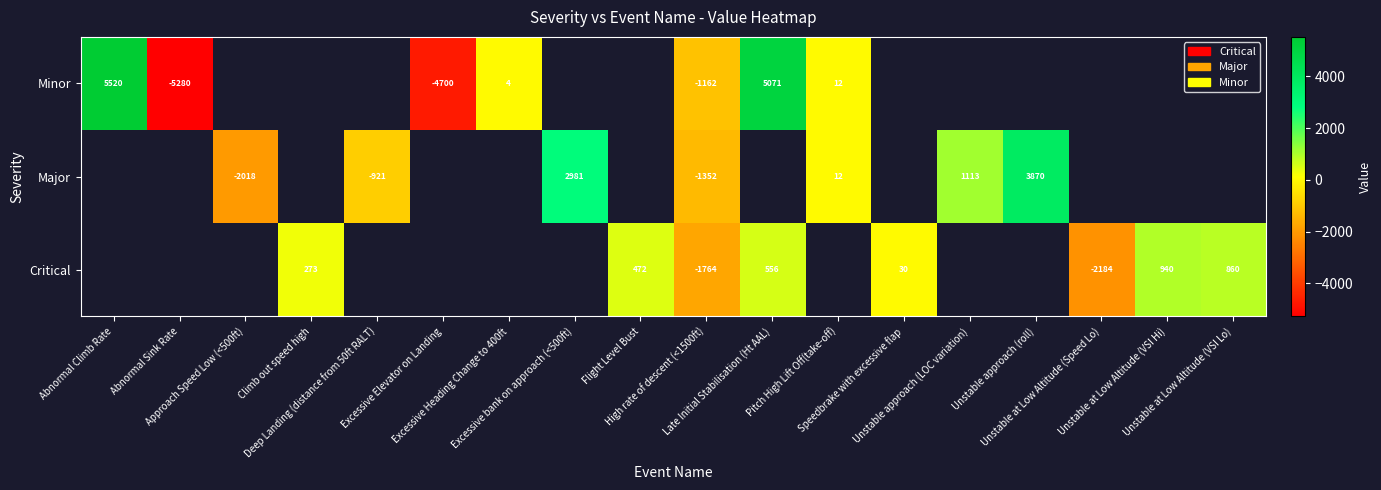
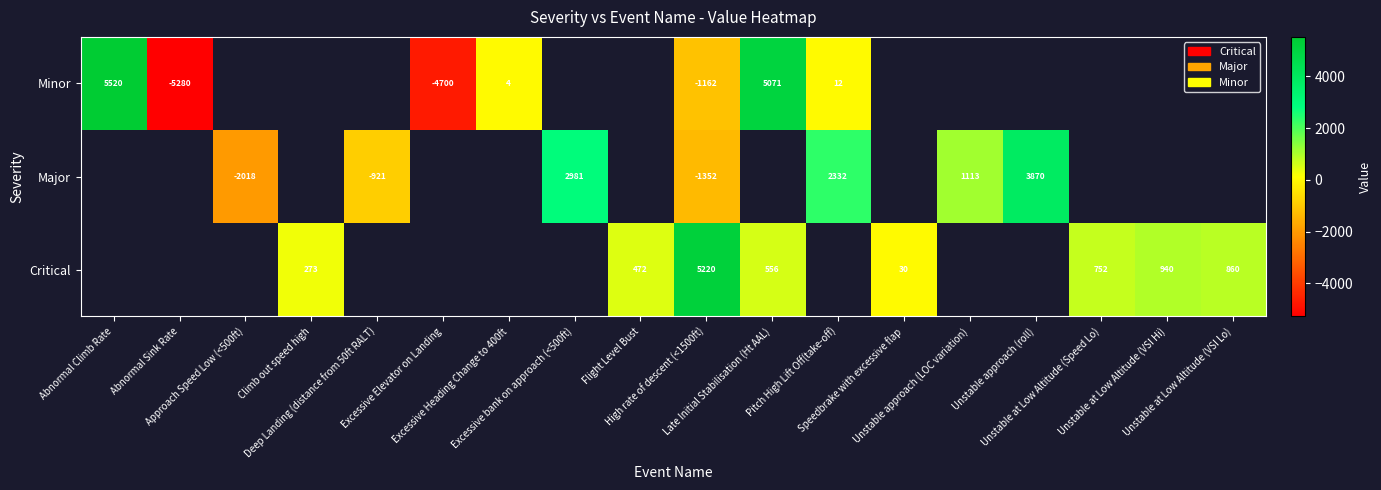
  {
    "Minor": {
      "Abnormal Climb Rate": 5520,
      "Abnormal Sink Rate": -5280,
      "Excessive Elevator on Landing": -4700,
      "Excessive Heading Change to 400ft": 4,
      "High rate of descent (<1500ft)": -1162,
      "Late Initial Stabilisation (Ht AAL)": 5071,
      "Pitch High Lift Off(take-off)": 12
    },
    "Major": {
      "Approach Speed Low (<500ft)": -2018,
      "Deep Landing (distance from 50ft RALT)": -921,
      "Excessive bank on approach (<500ft)": 2981,
      "High rate of descent (<1500ft)": -1352,
-     "Pitch High Lift Off(take-off)": 12,
+     "Pitch High Lift Off(take-off)": 2332,
      "Unstable approach (LOC variation)": 1113,
      "Unstable approach (roll)": 3870
    },
    "Critical": {
      "Climb out speed high": 273,
      "Flight Level Bust": 472,
-     "High rate of descent (<1500ft)": -1764,
+     "High rate of descent (<1500ft)": 5220,
      "Late Initial Stabilisation (Ht AAL)": 556,
      "Speedbrake with excessive flap": 30,
-     "Unstable at Low Altitude (Speed Lo)": -2184,
+     "Unstable at Low Altitude (Speed Lo)": 752,
      "Unstable at Low Altitude (VSI Hi)": 940,
      "Unstable at Low Altitude (VSI Lo)": 860
    }
  }
